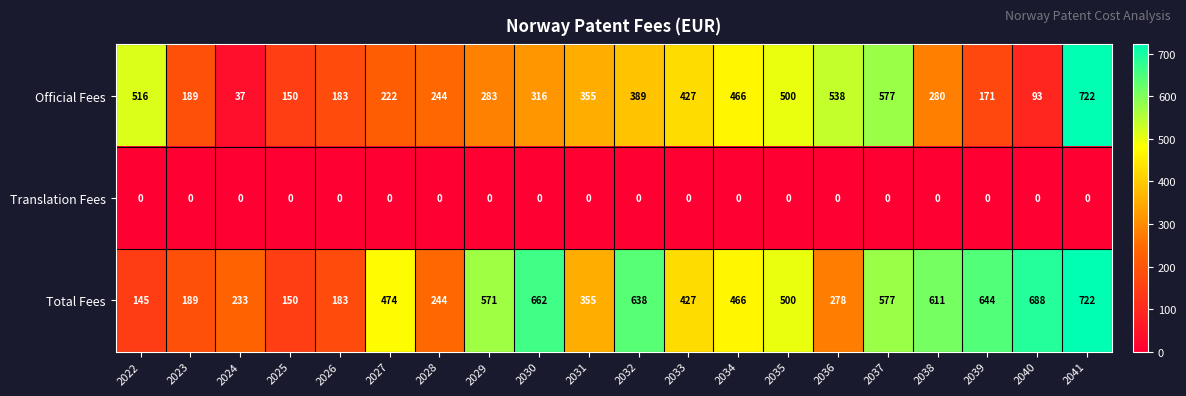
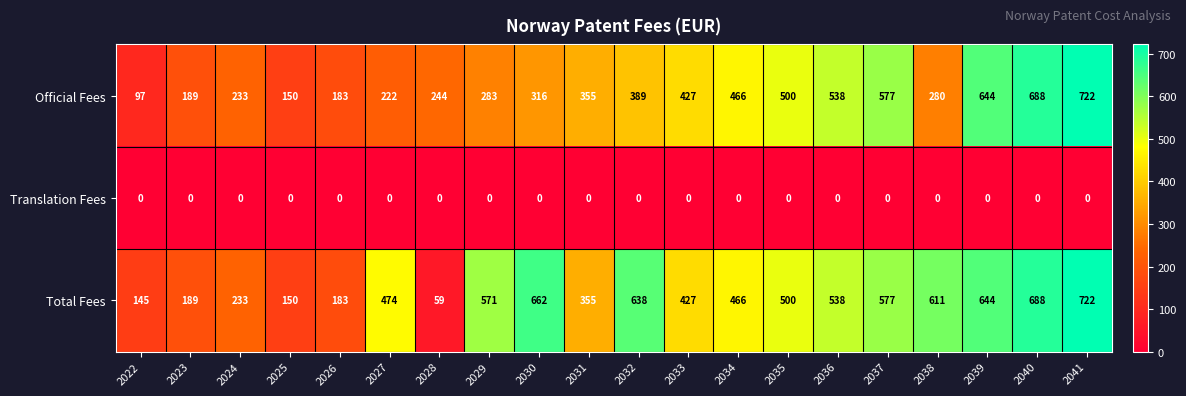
  {
    "Official Fees": {
-     "2022": 516,
+     "2022": 97,
      "2023": 189,
-     "2024": 37,
+     "2024": 233,
      "2025": 150,
      "2026": 183,
      "2027": 222,
      "2028": 244,
      "2029": 283,
      "2030": 316,
      "2031": 355,
      "2032": 389,
      "2033": 427,
      "2034": 466,
      "2035": 500,
      "2036": 538,
      "2037": 577,
      "2038": 280,
-     "2039": 171,
-     "2040": 93,
+     "2039": 644,
+     "2040": 688,
      "2041": 722
    },
    "Translation Fees": {
      "2022": 0,
      "2023": 0,
      "2024": 0,
      "2025": 0,
      "2026": 0,
      "2027": 0,
      "2028": 0,
      "2029": 0,
      "2030": 0,
      "2031": 0,
      "2032": 0,
      "2033": 0,
      "2034": 0,
      "2035": 0,
      "2036": 0,
      "2037": 0,
      "2038": 0,
      "2039": 0,
      "2040": 0,
      "2041": 0
    },
    "Total Fees": {
      "2022": 145,
      "2023": 189,
      "2024": 233,
      "2025": 150,
      "2026": 183,
      "2027": 474,
-     "2028": 244,
+     "2028": 59,
      "2029": 571,
      "2030": 662,
      "2031": 355,
      "2032": 638,
      "2033": 427,
      "2034": 466,
      "2035": 500,
-     "2036": 278,
+     "2036": 538,
      "2037": 577,
      "2038": 611,
      "2039": 644,
      "2040": 688,
      "2041": 722
    }
  }
